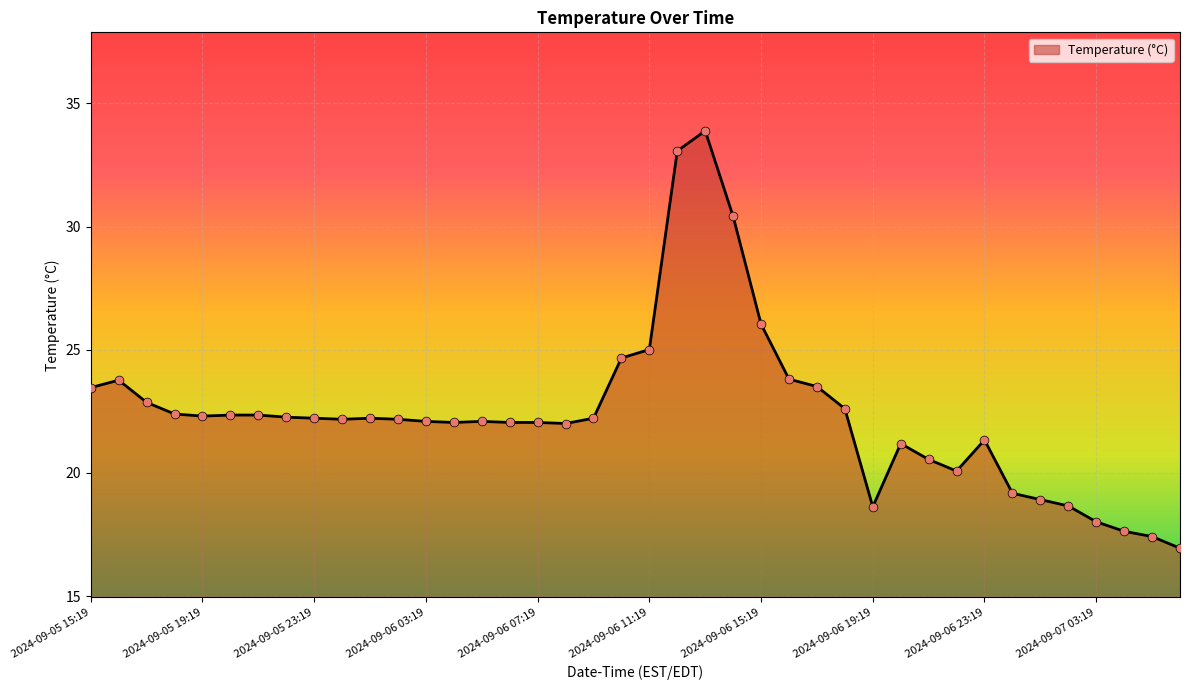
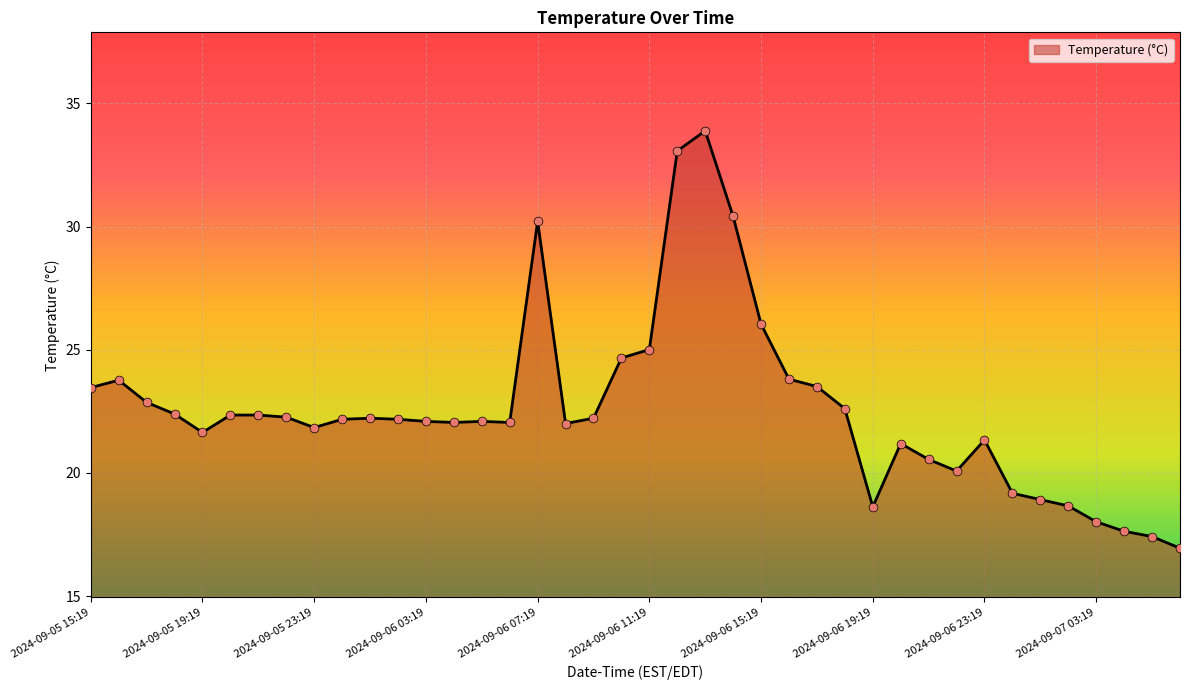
  {
    "2024-09-05 15:19": 23.5,
-   "2024-09-05 19:19": 22.3,
-   "2024-09-05 23:19": 22.2,
+   "2024-09-05 19:19": 21.6,
+   "2024-09-05 23:19": 21.8,
    "2024-09-06 03:19": 22.1,
-   "2024-09-06 07:19": 22.0,
+   "2024-09-06 07:19": 30.2,
    "2024-09-06 11:19": 25.0,
    "2024-09-06 15:19": 26.0,
    "2024-09-06 19:19": 18.6,
    "2024-09-06 23:19": 21.3,
    "2024-09-07 03:19": 18.0
  }
